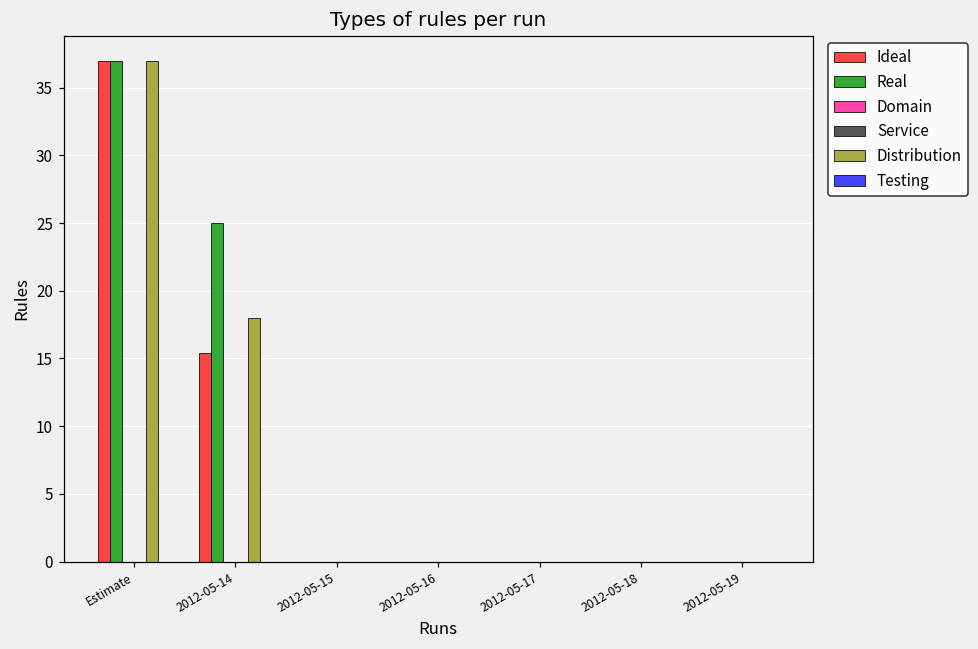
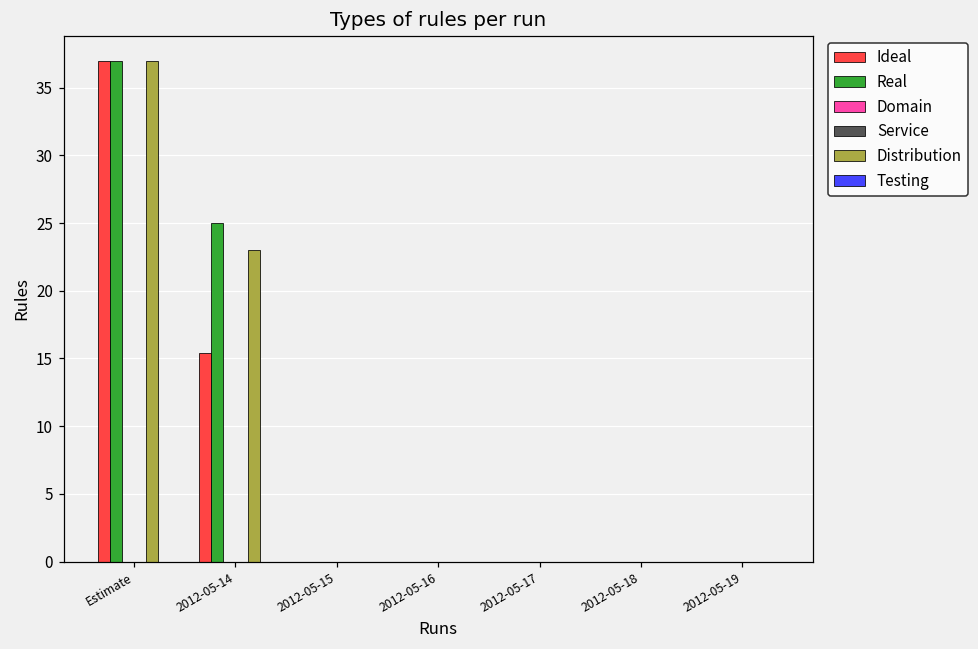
  {
    "Ideal": {
      "Estimate": 37,
      "2012-05-14": 15.4,
      "2012-05-15": 0,
      "2012-05-16": 0,
      "2012-05-17": 0,
      "2012-05-18": 0,
      "2012-05-19": 0
    },
    "Real": {
      "Estimate": 37,
      "2012-05-14": 25,
      "2012-05-15": 0,
      "2012-05-16": 0,
      "2012-05-17": 0,
      "2012-05-18": 0,
      "2012-05-19": 0
    },
    "Domain": {
      "Estimate": 0,
      "2012-05-14": 0,
      "2012-05-15": 0,
      "2012-05-16": 0,
      "2012-05-17": 0,
      "2012-05-18": 0,
      "2012-05-19": 0
    },
    "Service": {
      "Estimate": 0,
      "2012-05-14": 0,
      "2012-05-15": 0,
      "2012-05-16": 0,
      "2012-05-17": 0,
      "2012-05-18": 0,
      "2012-05-19": 0
    },
    "Distribution": {
      "Estimate": 37,
-     "2012-05-14": 18,
+     "2012-05-14": 23,
      "2012-05-15": 0,
      "2012-05-16": 0,
      "2012-05-17": 0,
      "2012-05-18": 0,
      "2012-05-19": 0
    },
    "Testing": {
      "Estimate": 0,
      "2012-05-14": 0,
      "2012-05-15": 0,
      "2012-05-16": 0,
      "2012-05-17": 0,
      "2012-05-18": 0,
      "2012-05-19": 0
    }
  }
